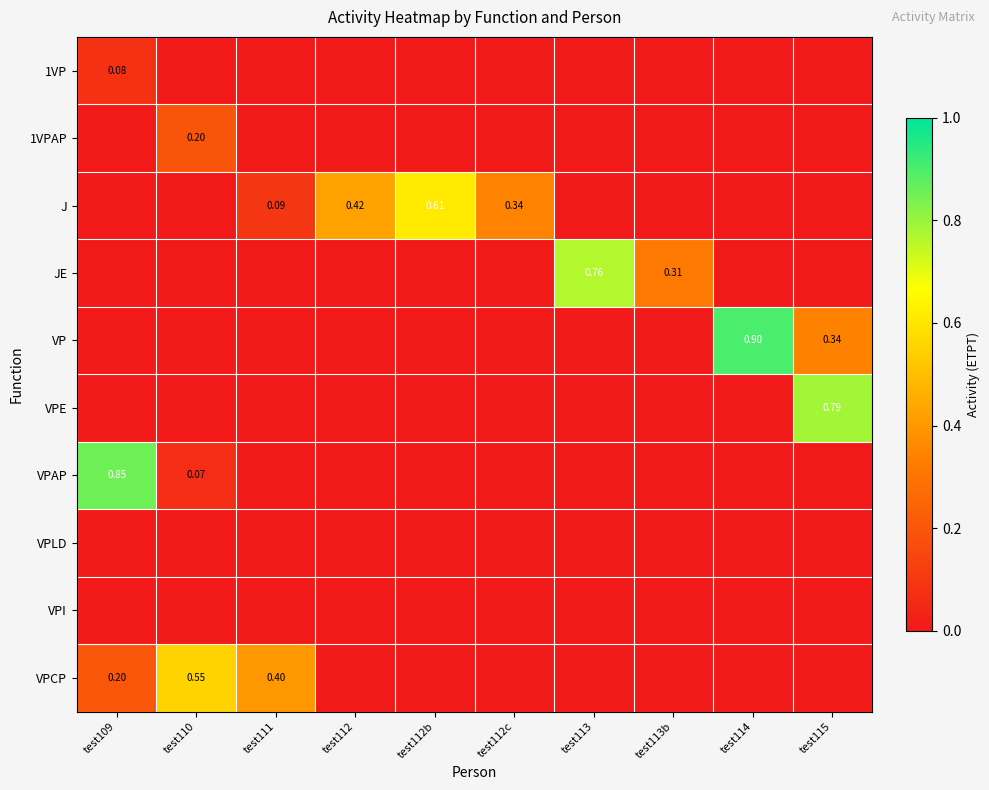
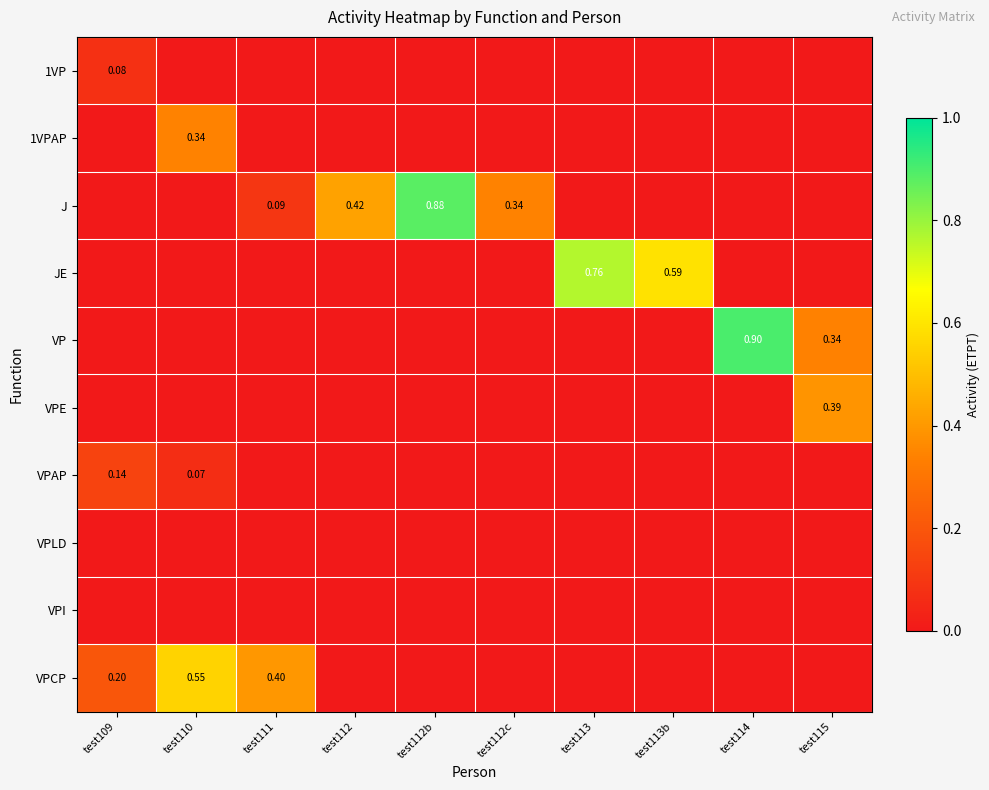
  {
    "1VP": {
      "test109": 0.08
    },
    "1VPAP": {
-     "test110": 0.20
+     "test110": 0.34
    },
    "J": {
      "test111": 0.09,
      "test112": 0.42,
-     "test112b": 0.61,
+     "test112b": 0.88,
      "test112c": 0.34
    },
    "JE": {
      "test113": 0.76,
-     "test113b": 0.31
+     "test113b": 0.59
    },
    "VP": {
      "test114": 0.90,
      "test115": 0.34
    },
    "VPE": {
-     "test115": 0.79
+     "test115": 0.39
    },
    "VPAP": {
-     "test109": 0.85,
+     "test109": 0.14,
      "test110": 0.07
    },
    "VPCP": {
      "test109": 0.20,
      "test110": 0.55,
      "test111": 0.40
    }
  }
